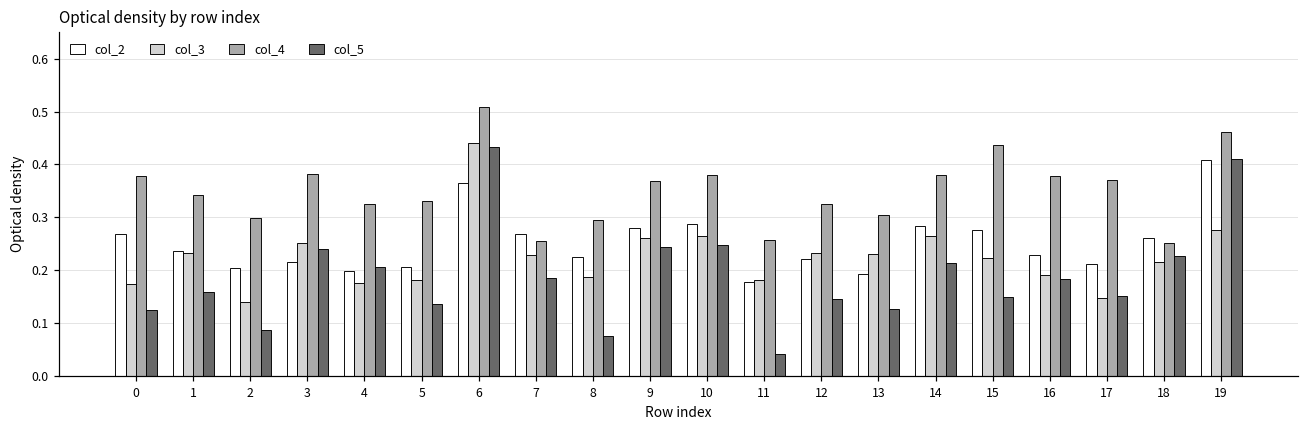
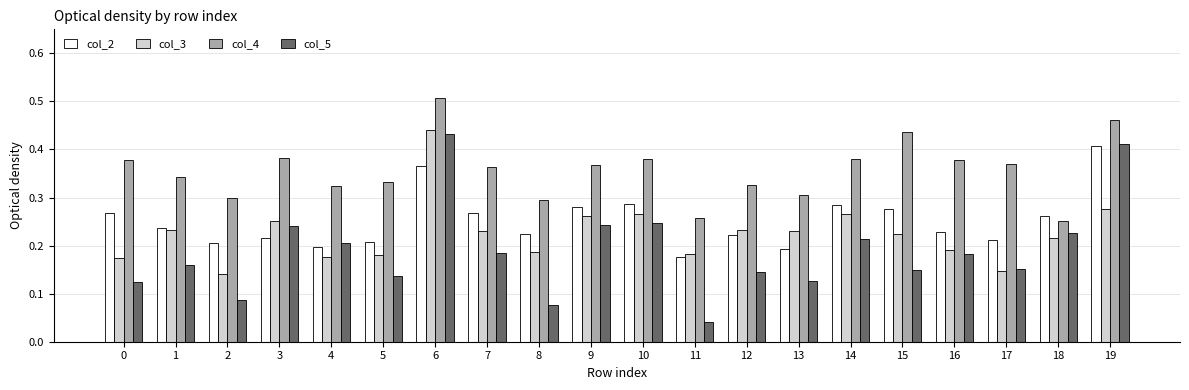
  {
    "col_2": {
      "0": 0.27,
      "1": 0.24,
      "2": 0.21,
      "3": 0.22,
      "4": 0.20,
      "5": 0.21,
      "6": 0.36,
      "7": 0.27,
      "8": 0.22,
      "9": 0.28,
      "10": 0.29,
      "11": 0.18,
      "12": 0.22,
      "13": 0.19,
      "14": 0.28,
      "15": 0.28,
      "16": 0.23,
      "17": 0.21,
      "18": 0.26,
      "19": 0.41
    },
    "col_3": {
      "0": 0.17,
      "1": 0.23,
      "2": 0.14,
      "3": 0.25,
      "4": 0.18,
      "5": 0.18,
      "6": 0.44,
      "7": 0.23,
      "8": 0.19,
      "9": 0.26,
      "10": 0.27,
      "11": 0.18,
      "12": 0.23,
      "13": 0.23,
      "14": 0.27,
      "15": 0.22,
      "16": 0.19,
      "17": 0.15,
      "18": 0.22,
      "19": 0.28
    },
    "col_4": {
      "0": 0.38,
      "1": 0.34,
      "2": 0.30,
      "3": 0.38,
      "4": 0.32,
      "5": 0.33,
      "6": 0.51,
-     "7": 0.25,
+     "7": 0.36,
      "8": 0.30,
      "9": 0.37,
      "10": 0.38,
      "11": 0.26,
      "12": 0.33,
      "13": 0.30,
      "14": 0.38,
      "15": 0.44,
      "16": 0.38,
      "17": 0.37,
      "18": 0.25,
      "19": 0.46
    },
    "col_5": {
      "0": 0.12,
      "1": 0.16,
      "2": 0.09,
      "3": 0.24,
      "4": 0.21,
      "5": 0.14,
      "6": 0.43,
      "7": 0.19,
      "8": 0.08,
      "9": 0.24,
      "10": 0.25,
      "11": 0.04,
      "12": 0.14,
      "13": 0.13,
      "14": 0.21,
      "15": 0.15,
      "16": 0.18,
      "17": 0.15,
      "18": 0.23,
      "19": 0.41
    }
  }
